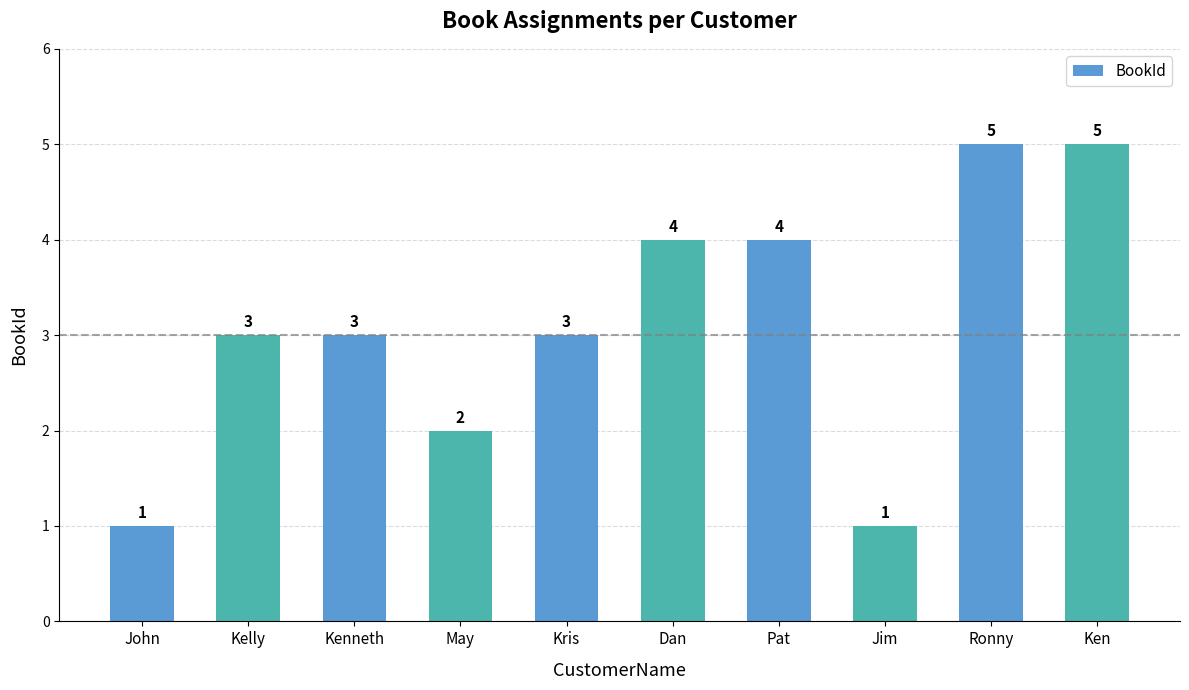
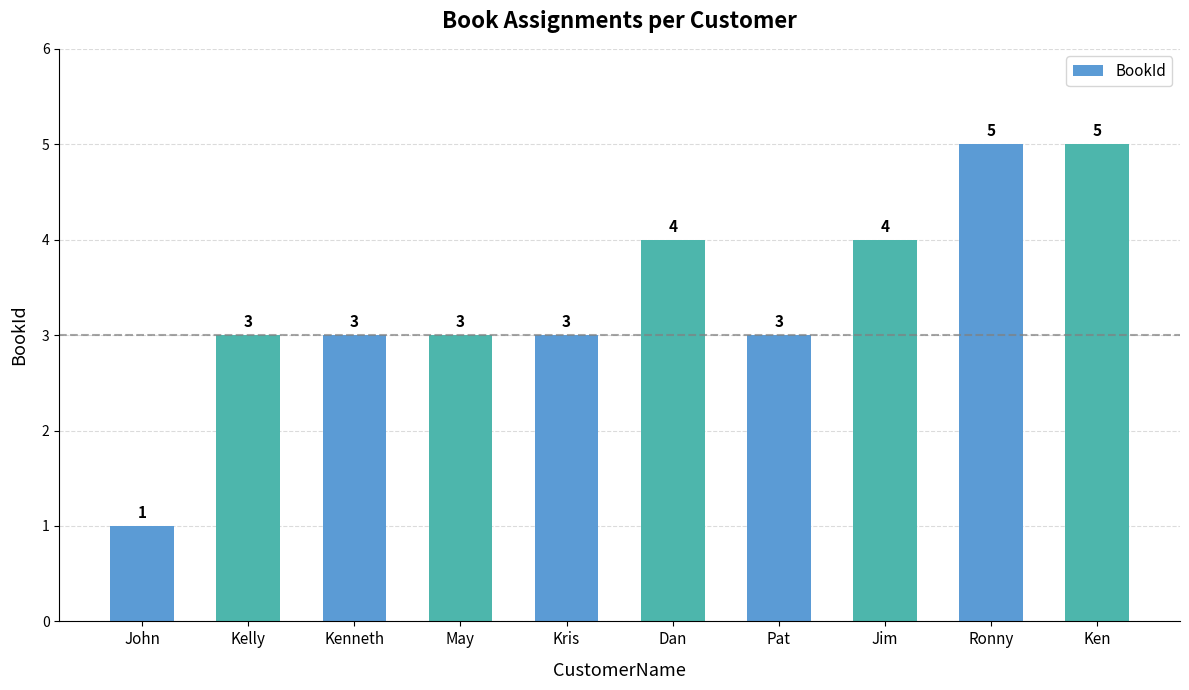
  {
    "John": 1,
    "Kelly": 3,
    "Kenneth": 3,
-   "May": 2,
+   "May": 3,
    "Kris": 3,
    "Dan": 4,
-   "Pat": 4,
-   "Jim": 1,
+   "Pat": 3,
+   "Jim": 4,
    "Ronny": 5,
    "Ken": 5
  }
